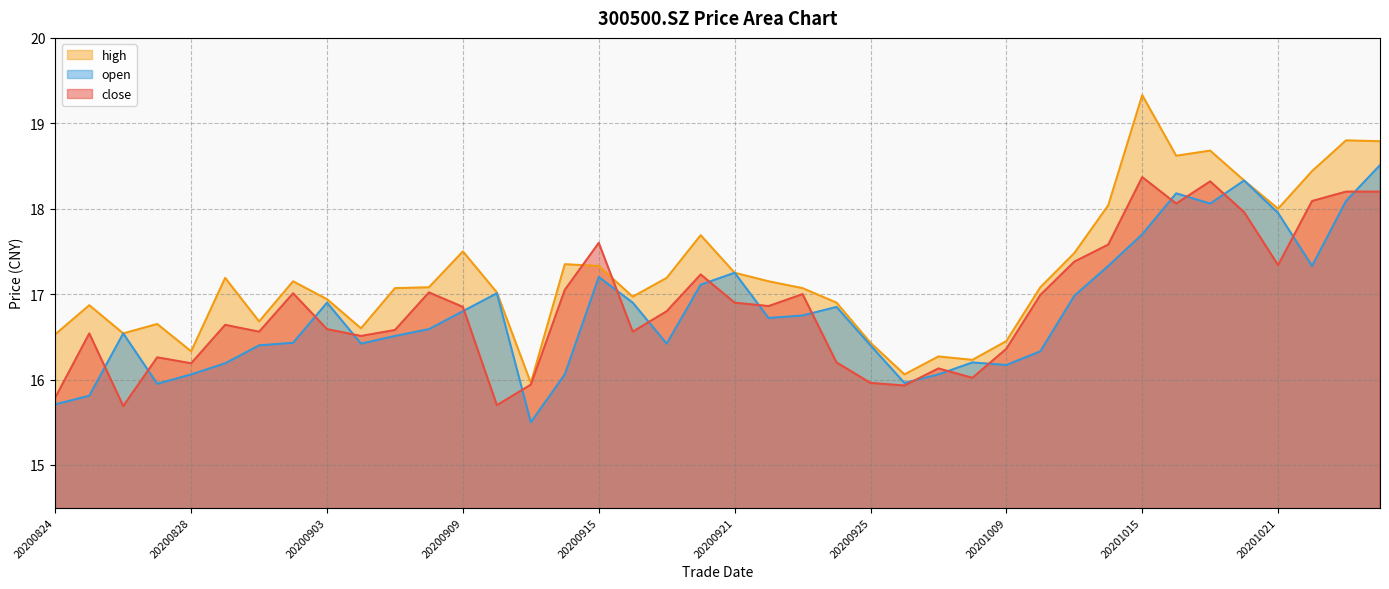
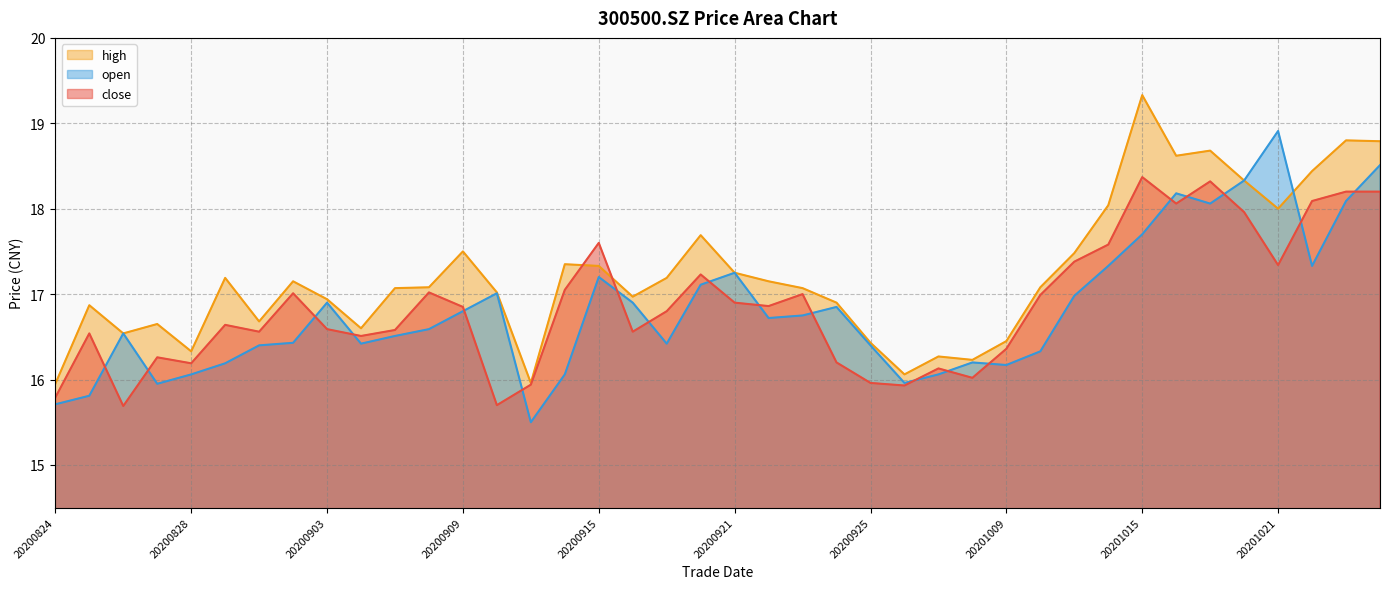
  {
    "high": {
-     "20200824": 16.5,
+     "20200824": 16.0,
      "20200828": 16.3,
      "20200903": 16.9,
      "20200909": 17.5,
      "20200915": 17.3,
      "20200925": 16.4,
      "20201009": 16.5,
      "20201015": 19.3,
      "20201021": 18.0
    },
    "open": {
      "20200824": 15.7,
      "20200828": 16.1,
      "20200903": 16.9,
      "20200909": 16.8,
      "20200915": 17.2,
      "20200925": 16.4,
      "20201009": 16.2,
      "20201015": 17.7,
-     "20201021": 18.0
+     "20201021": 18.9
    },
    "close": {
      "20200824": 15.8,
      "20200828": 16.2,
      "20200903": 16.6,
      "20200909": 16.9,
      "20200915": 17.6,
      "20200921": 16.9,
      "20200925": 16.0,
      "20201009": 16.4,
      "20201015": 18.4,
      "20201021": 17.3
    }
  }
